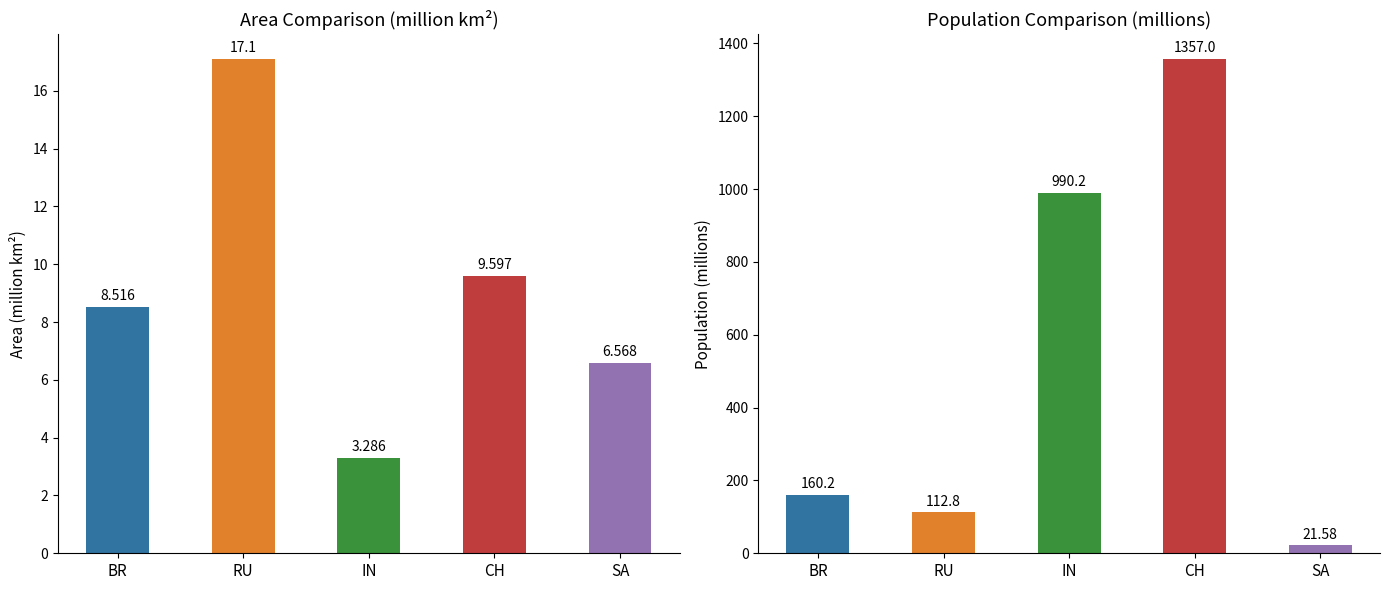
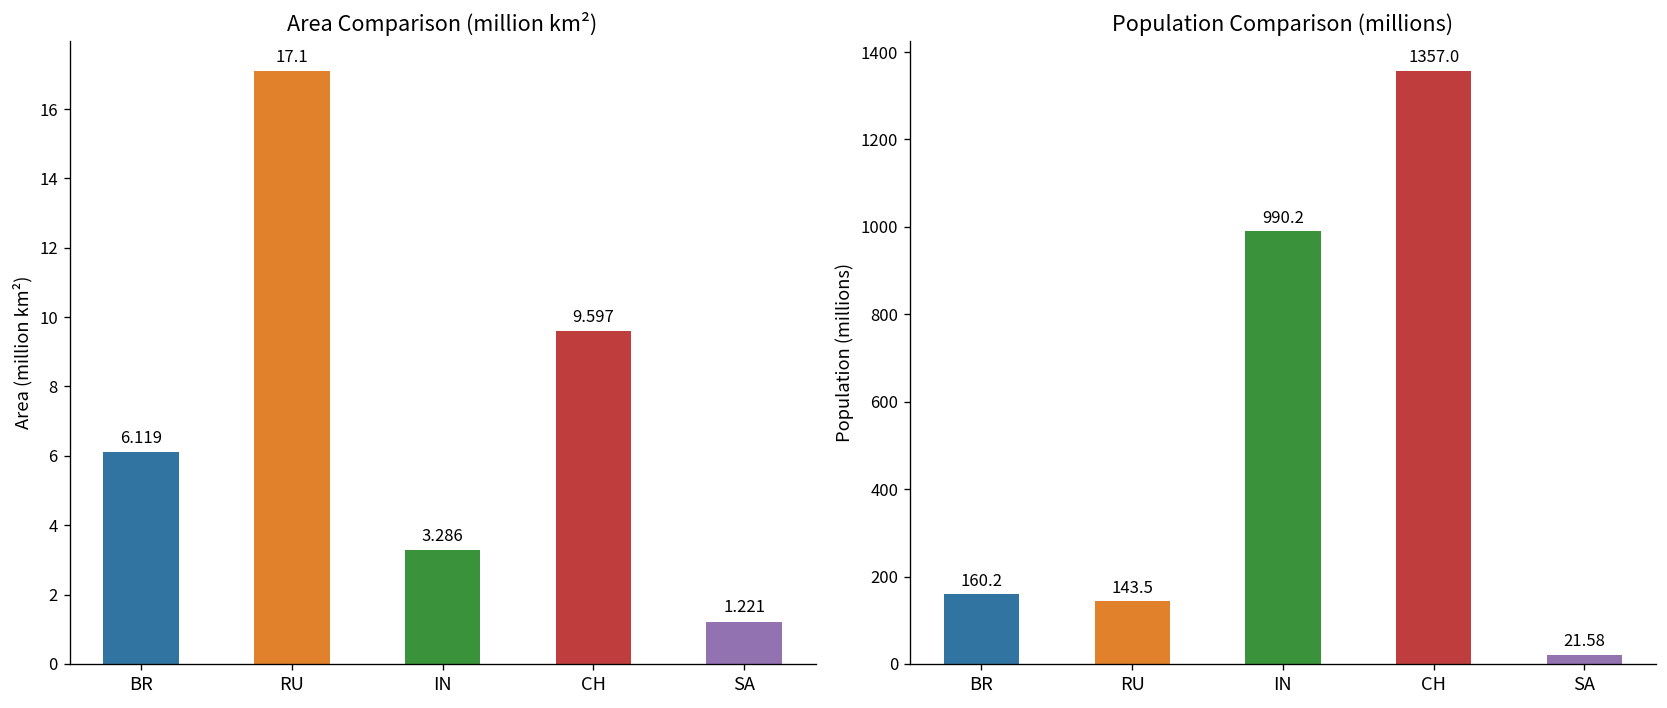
  {
    "Area Comparison (million km²)": {
-     "BR": 8.516,
+     "BR": 6.119,
      "RU": 17.1,
      "IN": 3.286,
      "CH": 9.597,
-     "SA": 6.568
+     "SA": 1.221
    },
    "Population Comparison (millions)": {
      "BR": 160.2,
-     "RU": 112.8,
+     "RU": 143.5,
      "IN": 990.2,
      "CH": 1357.0,
      "SA": 21.58
    }
  }
